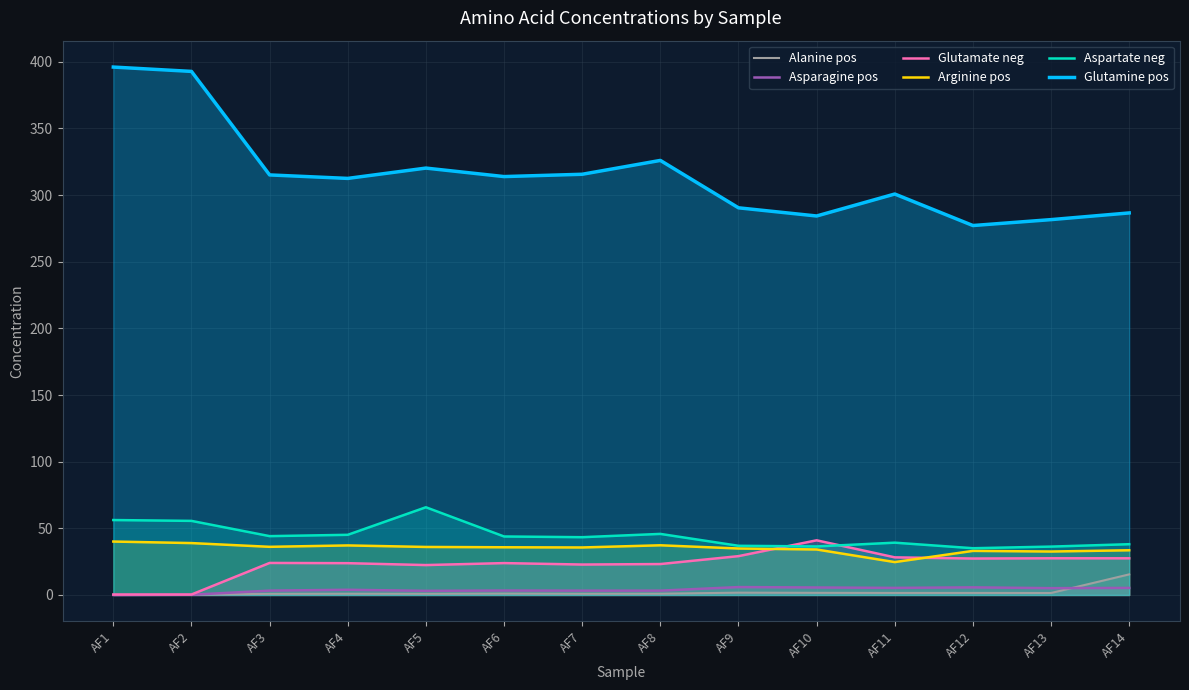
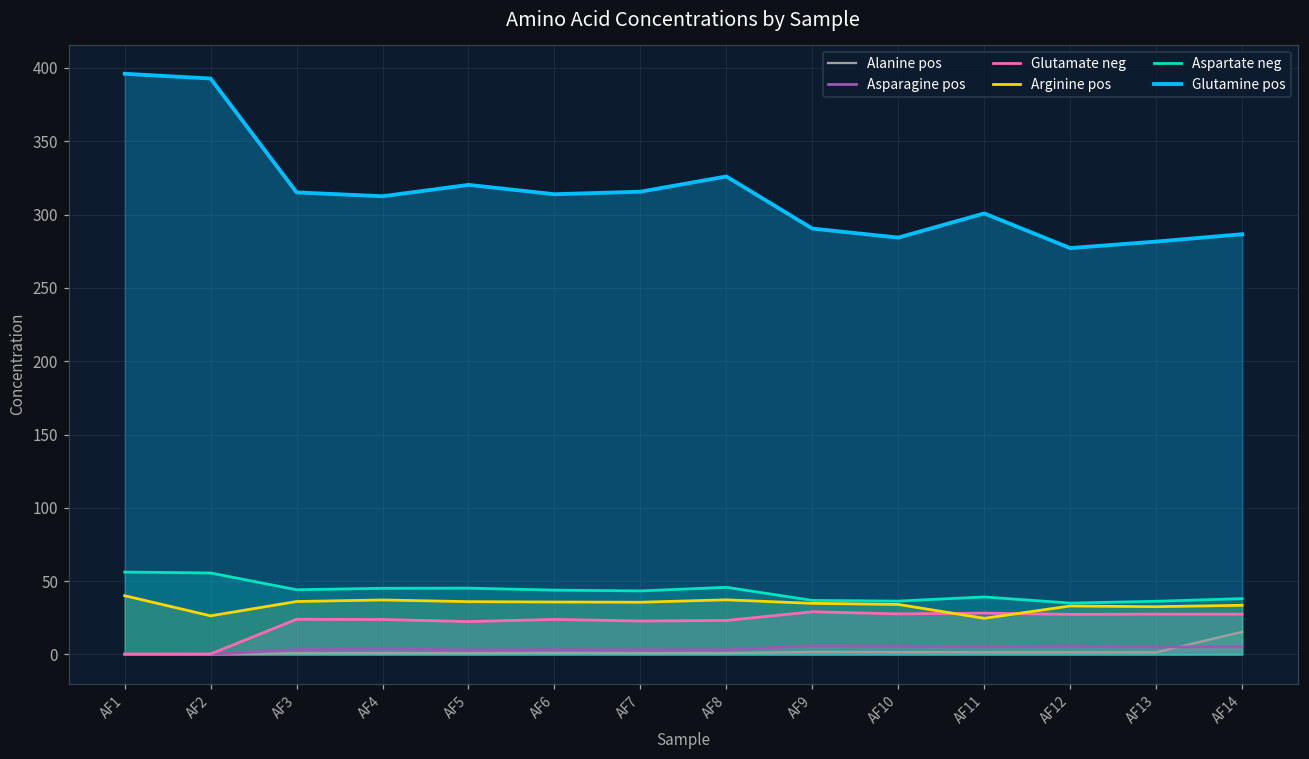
  {
    "Alanine pos": {
      "AF3": 1,
      "AF4": 1,
      "AF5": 1,
      "AF6": 1,
      "AF7": 1,
      "AF8": 1,
      "AF9": 2,
      "AF10": 2,
      "AF11": 2,
      "AF12": 2,
      "AF13": 1,
      "AF14": 15
    },
    "Asparagine pos": {
      "AF3": 3,
      "AF4": 4,
      "AF5": 3,
      "AF6": 3,
      "AF7": 3,
      "AF8": 3,
      "AF9": 6,
      "AF10": 6,
      "AF11": 5,
      "AF12": 6,
      "AF13": 5,
      "AF14": 5
    },
    "Glutamate neg": {
      "AF3": 24,
      "AF4": 24,
      "AF5": 22,
      "AF6": 24,
      "AF7": 23,
      "AF8": 23,
      "AF9": 29,
-     "AF10": 41,
+     "AF10": 28,
      "AF11": 28,
      "AF12": 27,
      "AF13": 28,
      "AF14": 28
    },
    "Arginine pos": {
      "AF1": 40,
-     "AF2": 39,
+     "AF2": 26,
      "AF3": 36,
      "AF4": 37,
      "AF5": 36,
      "AF6": 36,
      "AF7": 36,
      "AF8": 37,
      "AF9": 35,
      "AF10": 34,
      "AF11": 25,
      "AF12": 33,
      "AF13": 33,
      "AF14": 34
    },
    "Aspartate neg": {
      "AF1": 56,
      "AF2": 56,
      "AF3": 44,
      "AF4": 45,
-     "AF5": 66,
+     "AF5": 45,
      "AF6": 44,
      "AF7": 43,
      "AF8": 46,
      "AF9": 37,
      "AF10": 36,
      "AF11": 39,
      "AF12": 35,
      "AF13": 36,
      "AF14": 38
    },
    "Glutamine pos": {
      "AF1": 396,
      "AF2": 393,
      "AF3": 315,
      "AF4": 313,
      "AF5": 320,
      "AF6": 314,
      "AF7": 316,
      "AF8": 326,
      "AF9": 290,
      "AF10": 284,
      "AF11": 301,
      "AF12": 277,
      "AF13": 282,
      "AF14": 287
    }
  }
